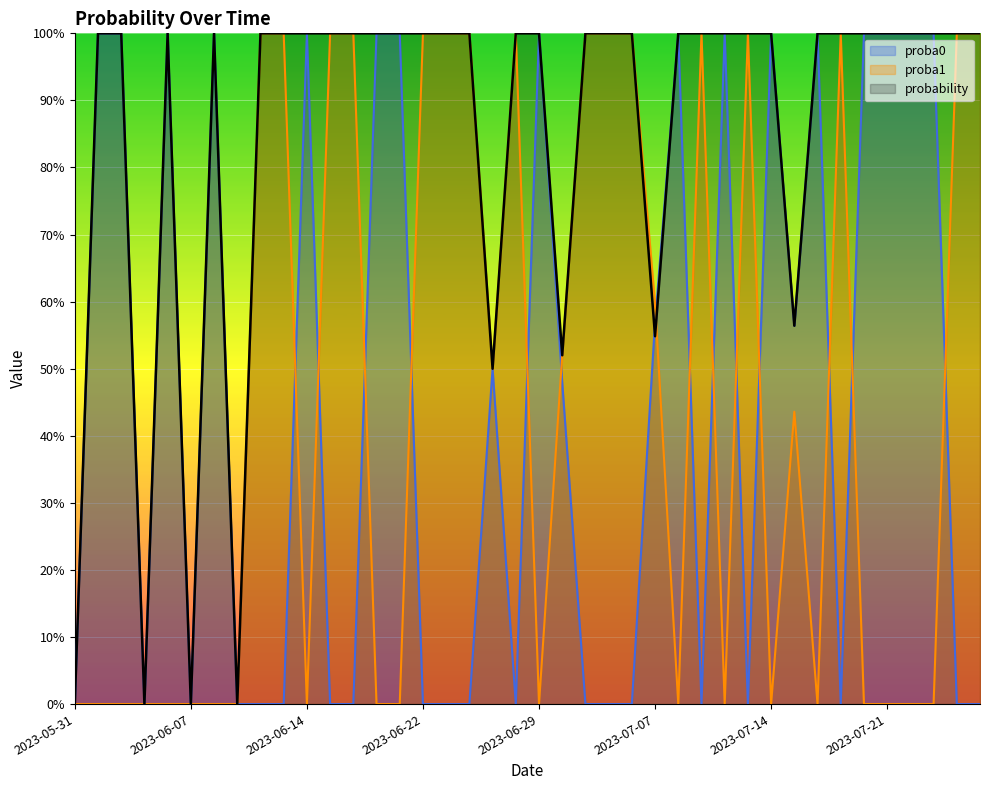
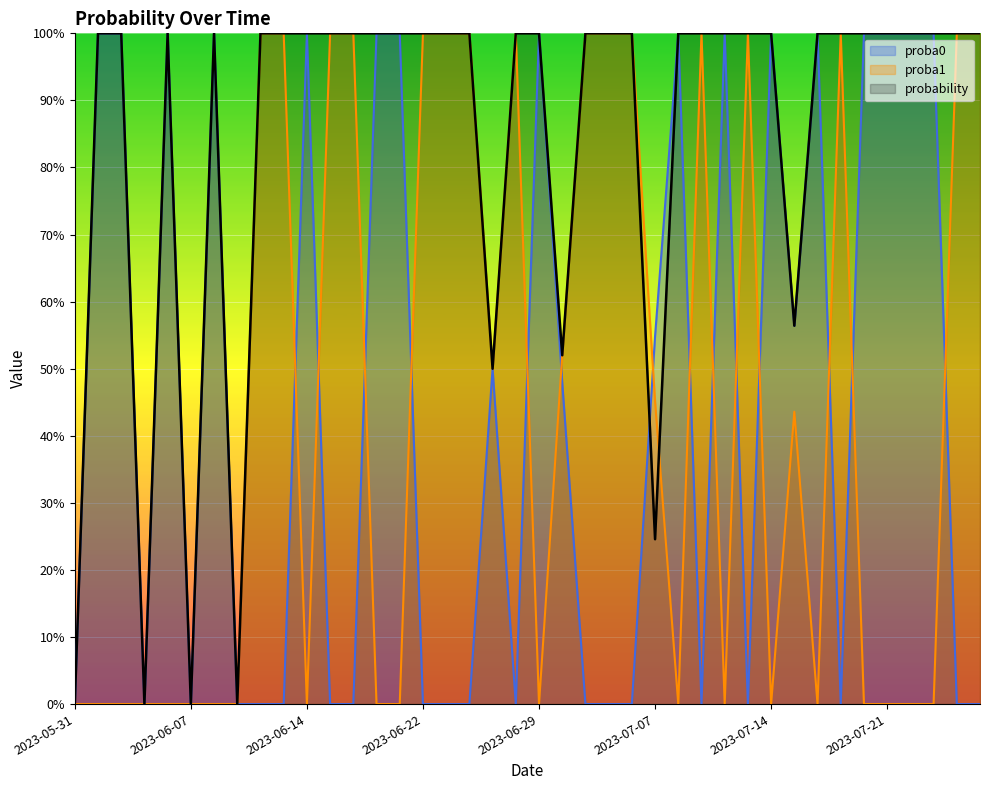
  {
    "proba0": {
      "2023-06-22": "0%",
-     "2023-07-07": "57%"
+     "2023-07-07": "55%"
    },
    "proba1": {
      "2023-06-14": "0%",
      "2023-06-29": "0%",
-     "2023-07-07": "60%",
+     "2023-07-07": "45%",
      "2023-07-14": "0%",
      "2023-07-21": "0%"
    },
    "probability": {
-     "2023-07-07": "55%"
+     "2023-07-07": "25%"
    }
  }
